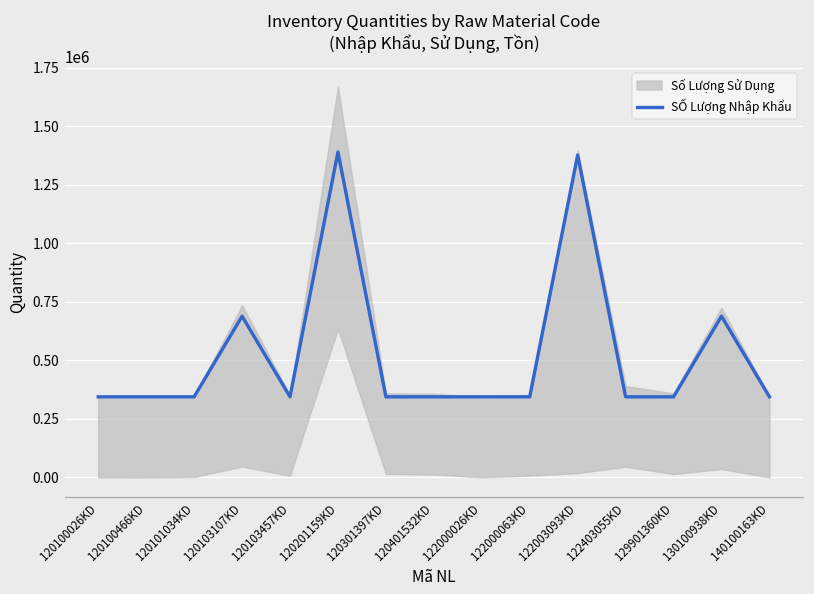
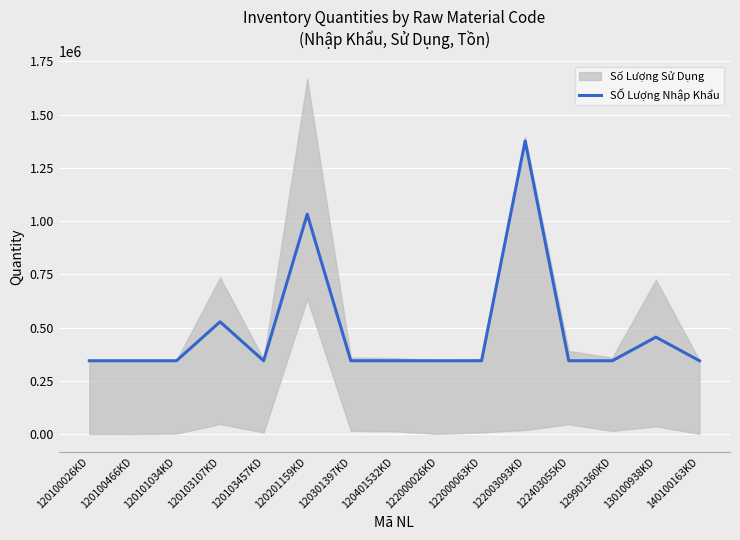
  {
    "SỐ Lượng Nhập Khẩu": {
-     "120103107KD": 690000,
-     "120201159KD": 1390000,
+     "120103107KD": 530000,
+     "120201159KD": 1030000,
      "120301397KD": 340000,
      "120401532KD": 340000,
      "122003093KD": 1380000,
      "122403055KD": 340000,
      "129901360KD": 340000,
-     "130100938KD": 690000
+     "130100938KD": 460000
    }
  }
